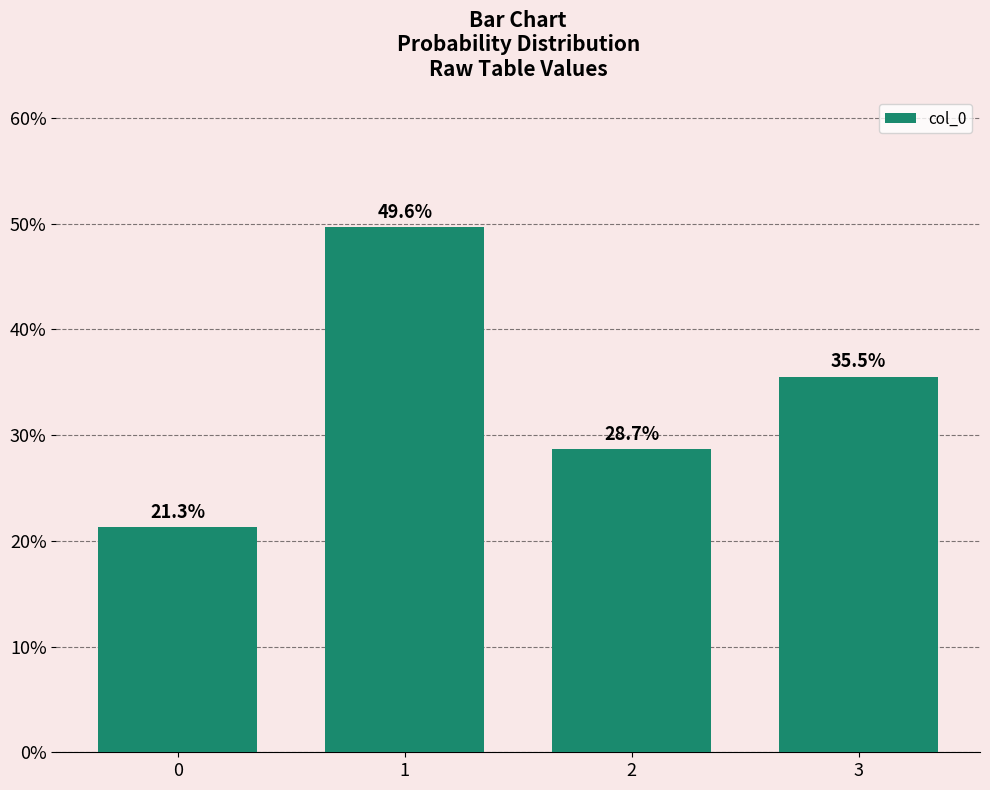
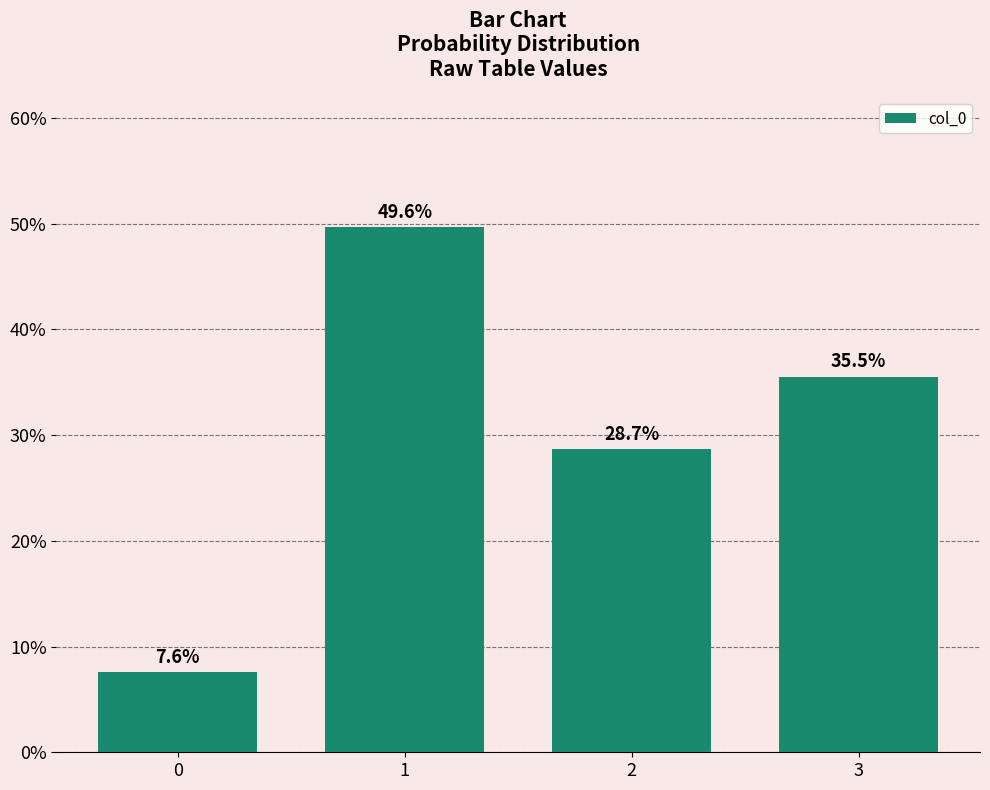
  {
-   "0": "21.3%",
+   "0": "7.6%",
    "1": "49.6%",
    "2": "28.7%",
    "3": "35.5%"
  }
